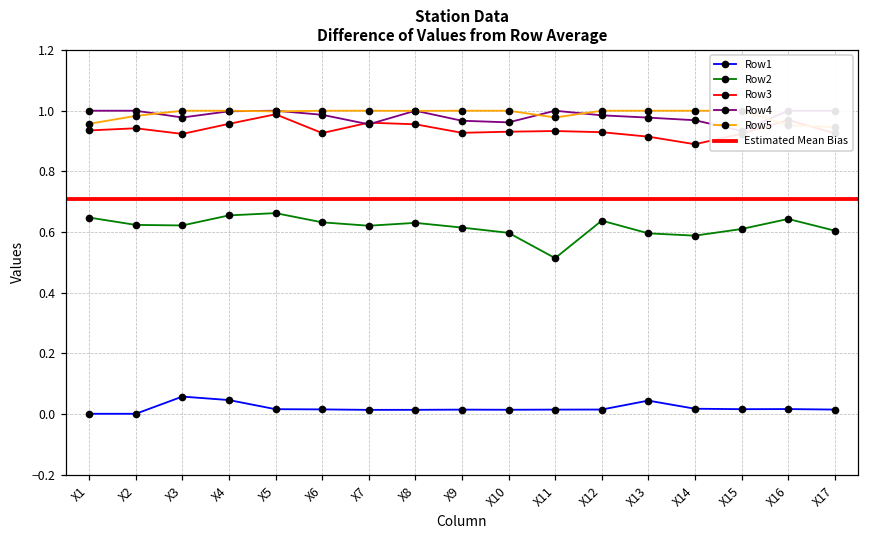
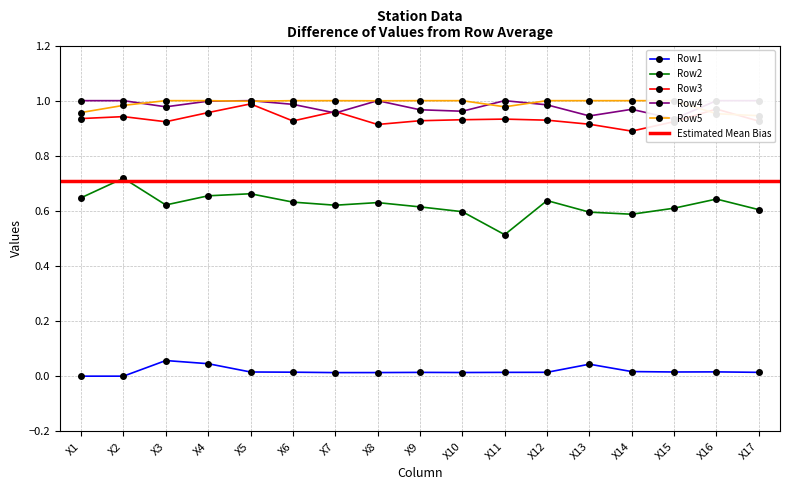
  {
    "Row1": {
      "X1": 0.00,
      "X2": 0.00,
      "X3": 0.06,
      "X4": 0.05,
      "X5": 0.02,
      "X6": 0.01,
      "X7": 0.01,
      "X8": 0.01,
      "X9": 0.01,
      "X10": 0.01,
      "X11": 0.01,
      "X12": 0.01,
      "X13": 0.04,
      "X14": 0.02,
      "X15": 0.02,
      "X16": 0.02,
      "X17": 0.01
    },
    "Row2": {
      "X1": 0.65,
-     "X2": 0.62,
+     "X2": 0.72,
      "X3": 0.62,
      "X4": 0.65,
      "X5": 0.66,
      "X6": 0.63,
      "X7": 0.62,
      "X8": 0.63,
      "X9": 0.61,
      "X10": 0.60,
      "X11": 0.51,
      "X12": 0.64,
      "X13": 0.60,
      "X14": 0.59,
      "X15": 0.61,
      "X16": 0.64,
      "X17": 0.60
    },
    "Row3": {
      "X1": 0.94,
      "X2": 0.94,
      "X3": 0.92,
      "X4": 0.96,
      "X5": 0.99,
      "X6": 0.93,
-     "X8": 0.96,
+     "X8": 0.91,
      "X9": 0.93,
      "X10": 0.93,
      "X11": 0.93,
      "X12": 0.93,
      "X13": 0.91,
      "X14": 0.89
    },
    "Row4": {
      "X1": 1.00,
      "X2": 1.00,
      "X3": 0.98,
      "X6": 0.99,
      "X9": 0.97,
      "X10": 0.96,
      "X11": 1.00,
      "X12": 0.98,
-     "X13": 0.98,
+     "X13": 0.94,
      "X14": 0.97
    },
    "Row5": {
      "X1": 0.96,
      "X2": 0.98,
      "X3": 1.00,
      "X6": 1.00,
      "X7": 1.00,
      "X9": 1.00,
      "X10": 1.00,
      "X11": 0.98,
      "X12": 1.00,
      "X13": 1.00,
      "X14": 1.00
    }
  }
